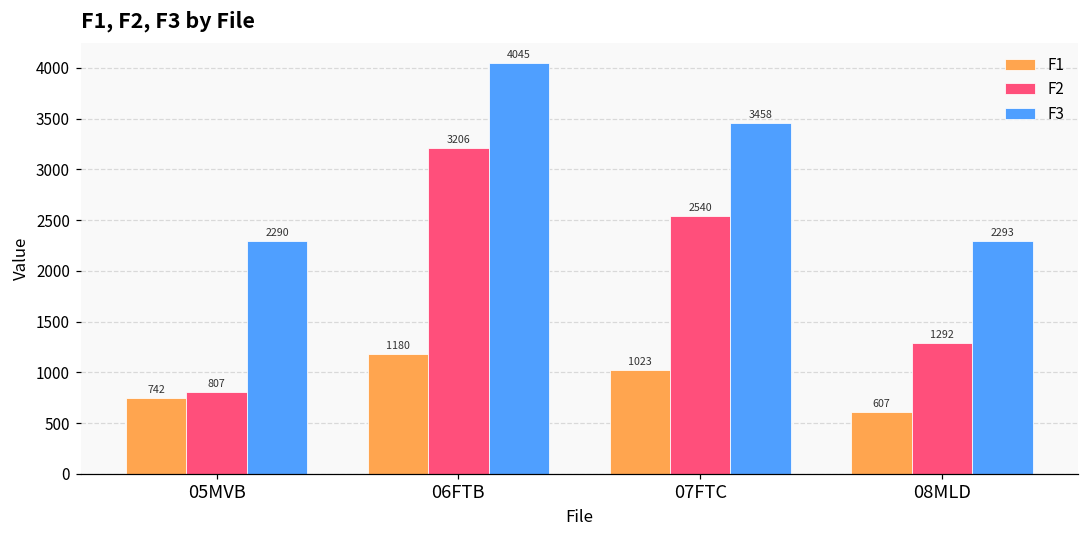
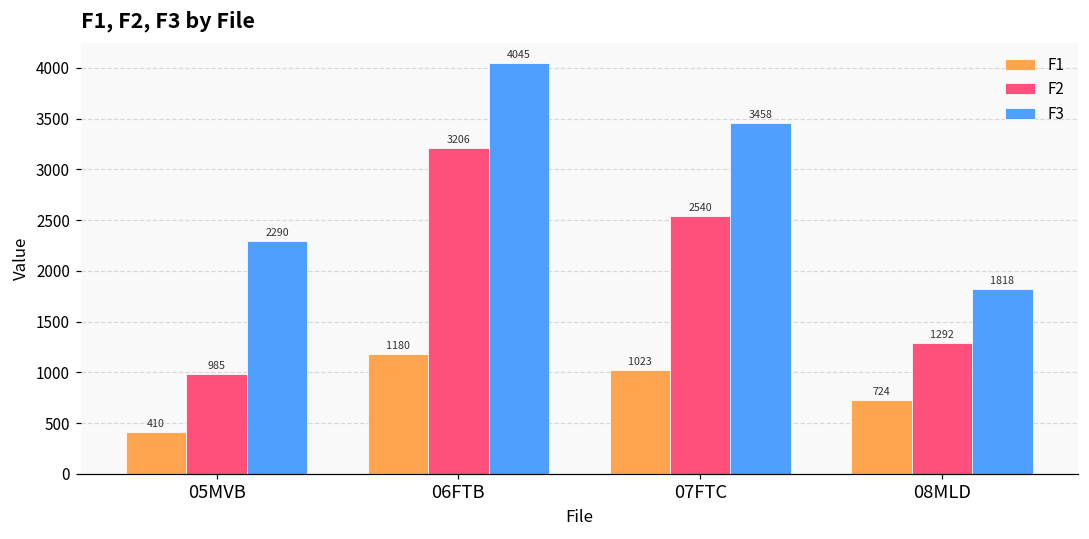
  {
    "F1": {
-     "05MVB": 742,
+     "05MVB": 410,
      "06FTB": 1180,
      "07FTC": 1023,
-     "08MLD": 607
+     "08MLD": 724
    },
    "F2": {
-     "05MVB": 807,
+     "05MVB": 985,
      "06FTB": 3206,
      "07FTC": 2540,
      "08MLD": 1292
    },
    "F3": {
      "05MVB": 2290,
      "06FTB": 4045,
      "07FTC": 3458,
-     "08MLD": 2293
+     "08MLD": 1818
    }
  }
